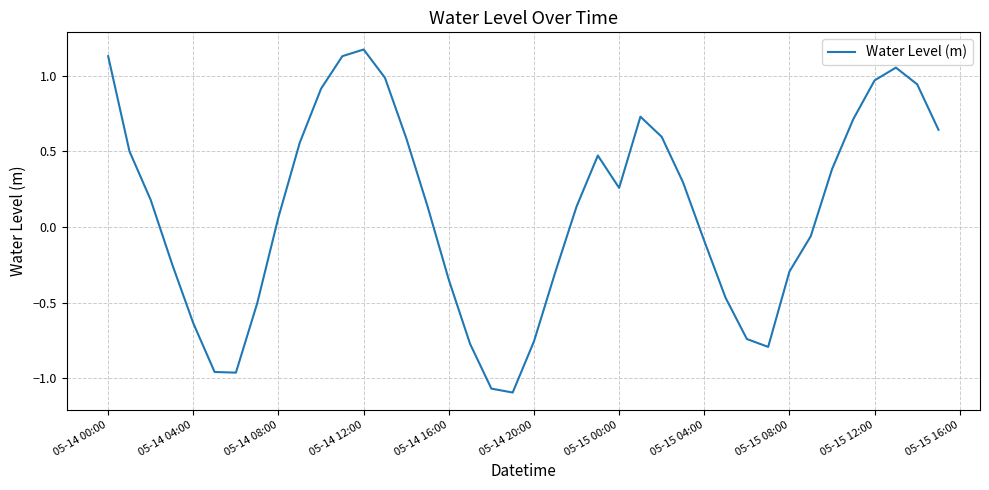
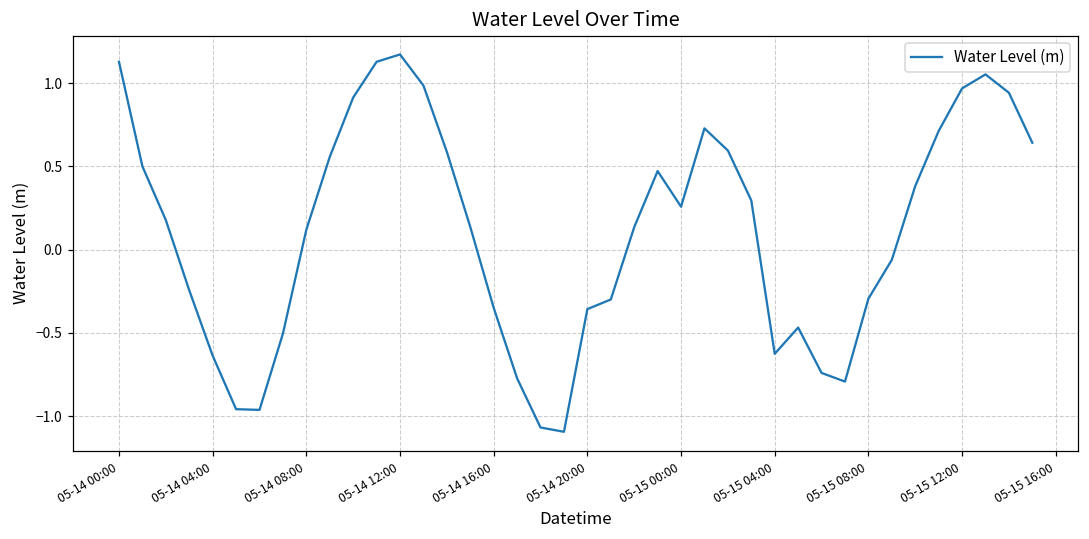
  {
    "05-14 00:00": 1.13,
    "05-14 04:00": -0.64,
-   "05-14 08:00": 0.07,
+   "05-14 08:00": 0.12,
    "05-14 12:00": 1.17,
    "05-14 16:00": -0.35,
-   "05-14 20:00": -0.76,
+   "05-14 20:00": -0.36,
    "05-15 00:00": 0.26,
-   "05-15 04:00": -0.09,
+   "05-15 04:00": -0.63,
    "05-15 08:00": -0.29,
    "05-15 12:00": 0.97
  }
